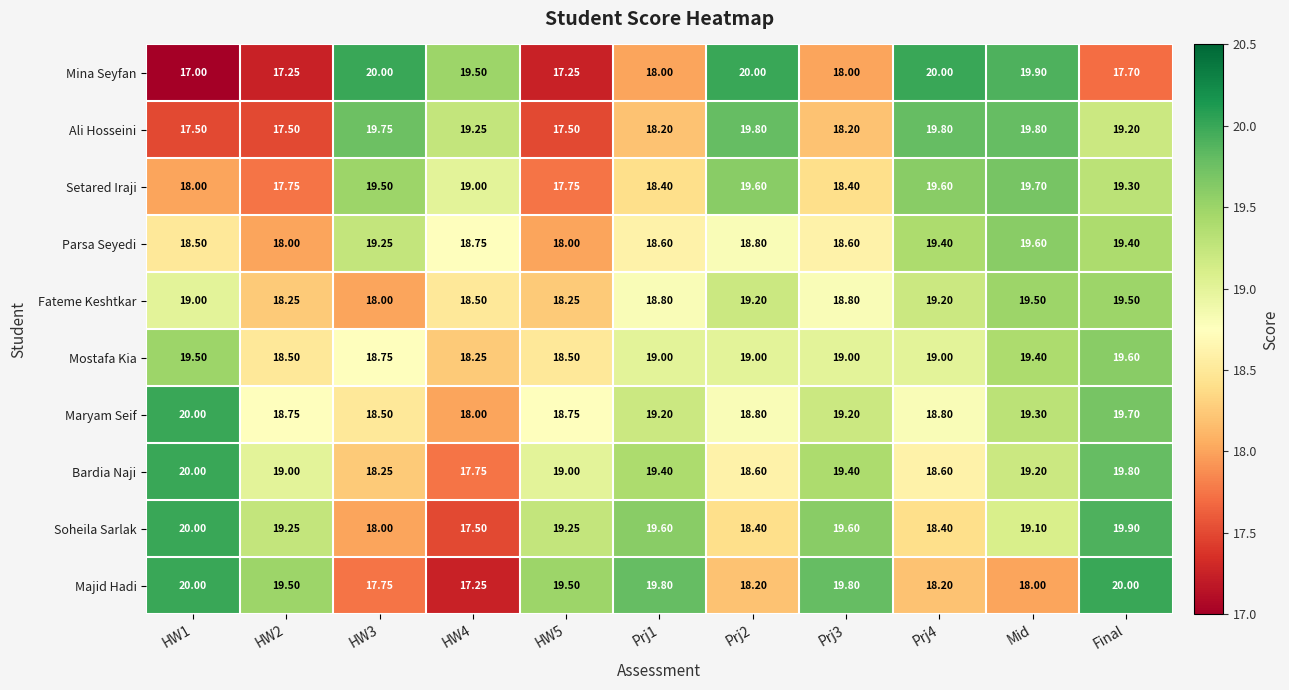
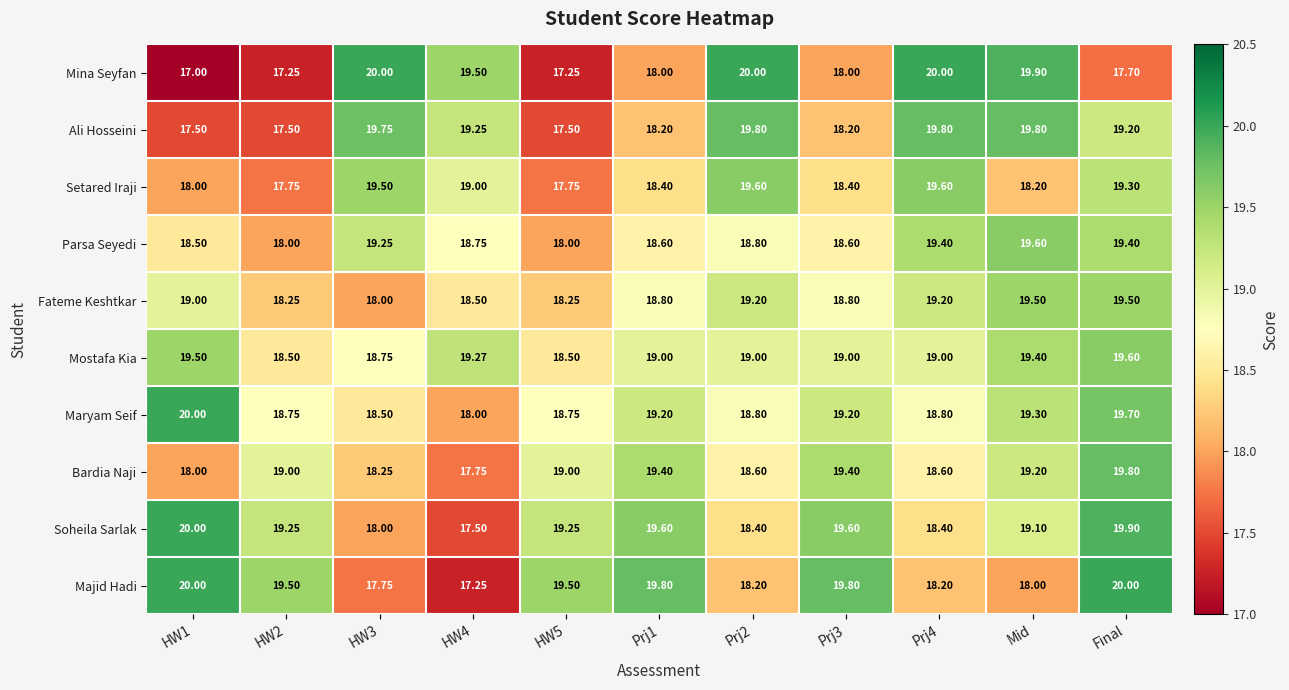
  {
    "Mina Seyfan": {
      "HW1": 17.00,
      "HW2": 17.25,
      "HW3": 20.00,
      "HW4": 19.50,
      "HW5": 17.25,
      "Prj1": 18.00,
      "Prj2": 20.00,
      "Prj3": 18.00,
      "Prj4": 20.00,
      "Mid": 19.90,
      "Final": 17.70
    },
    "Ali Hosseini": {
      "HW1": 17.50,
      "HW2": 17.50,
      "HW3": 19.75,
      "HW4": 19.25,
      "HW5": 17.50,
      "Prj1": 18.20,
      "Prj2": 19.80,
      "Prj3": 18.20,
      "Prj4": 19.80,
      "Mid": 19.80,
      "Final": 19.20
    },
    "Setared Iraji": {
      "HW1": 18.00,
      "HW2": 17.75,
      "HW3": 19.50,
      "HW4": 19.00,
      "HW5": 17.75,
      "Prj1": 18.40,
      "Prj2": 19.60,
      "Prj3": 18.40,
      "Prj4": 19.60,
-     "Mid": 19.70,
+     "Mid": 18.20,
      "Final": 19.30
    },
    "Parsa Seyedi": {
      "HW1": 18.50,
      "HW2": 18.00,
      "HW3": 19.25,
      "HW4": 18.75,
      "HW5": 18.00,
      "Prj1": 18.60,
      "Prj2": 18.80,
      "Prj3": 18.60,
      "Prj4": 19.40,
      "Mid": 19.60,
      "Final": 19.40
    },
    "Fateme Keshtkar": {
      "HW1": 19.00,
      "HW2": 18.25,
      "HW3": 18.00,
      "HW4": 18.50,
      "HW5": 18.25,
      "Prj1": 18.80,
      "Prj2": 19.20,
      "Prj3": 18.80,
      "Prj4": 19.20,
      "Mid": 19.50,
      "Final": 19.50
    },
    "Mostafa Kia": {
      "HW1": 19.50,
      "HW2": 18.50,
      "HW3": 18.75,
-     "HW4": 18.25,
+     "HW4": 19.27,
      "HW5": 18.50,
      "Prj1": 19.00,
      "Prj2": 19.00,
      "Prj3": 19.00,
      "Prj4": 19.00,
      "Mid": 19.40,
      "Final": 19.60
    },
    "Maryam Seif": {
      "HW1": 20.00,
      "HW2": 18.75,
      "HW3": 18.50,
      "HW4": 18.00,
      "HW5": 18.75,
      "Prj1": 19.20,
      "Prj2": 18.80,
      "Prj3": 19.20,
      "Prj4": 18.80,
      "Mid": 19.30,
      "Final": 19.70
    },
    "Bardia Naji": {
-     "HW1": 20.00,
+     "HW1": 18.00,
      "HW2": 19.00,
      "HW3": 18.25,
      "HW4": 17.75,
      "HW5": 19.00,
      "Prj1": 19.40,
      "Prj2": 18.60,
      "Prj3": 19.40,
      "Prj4": 18.60,
      "Mid": 19.20,
      "Final": 19.80
    },
    "Soheila Sarlak": {
      "HW1": 20.00,
      "HW2": 19.25,
      "HW3": 18.00,
      "HW4": 17.50,
      "HW5": 19.25,
      "Prj1": 19.60,
      "Prj2": 18.40,
      "Prj3": 19.60,
      "Prj4": 18.40,
      "Mid": 19.10,
      "Final": 19.90
    },
    "Majid Hadi": {
      "HW1": 20.00,
      "HW2": 19.50,
      "HW3": 17.75,
      "HW4": 17.25,
      "HW5": 19.50,
      "Prj1": 19.80,
      "Prj2": 18.20,
      "Prj3": 19.80,
      "Prj4": 18.20,
      "Mid": 18.00,
      "Final": 20.00
    }
  }
